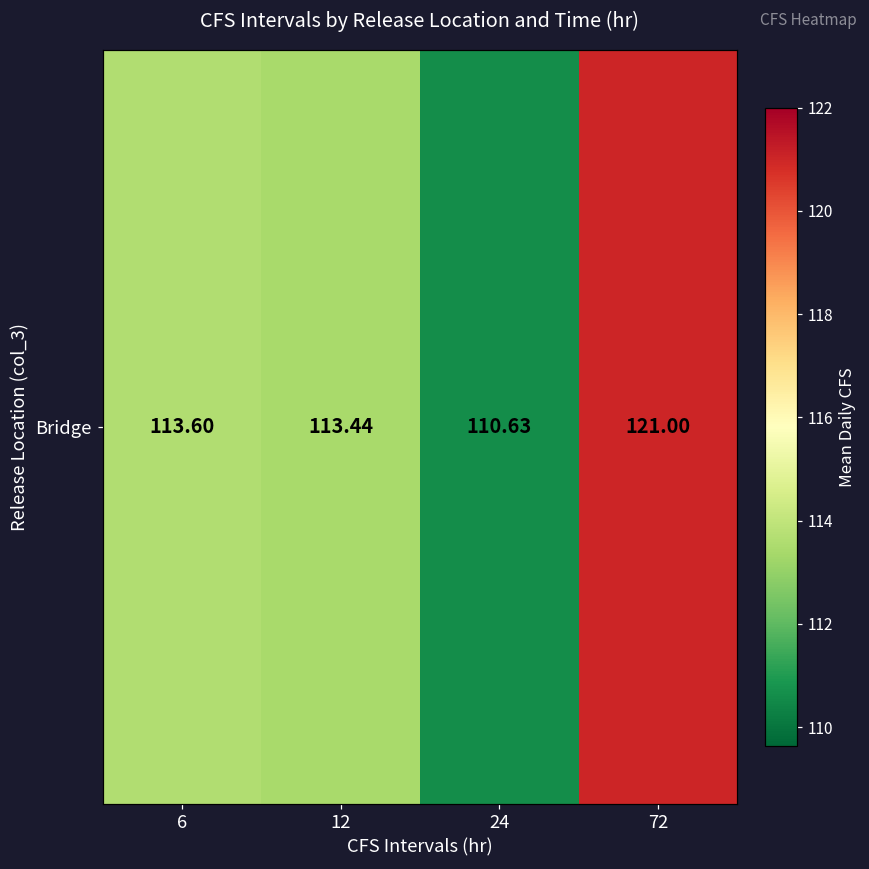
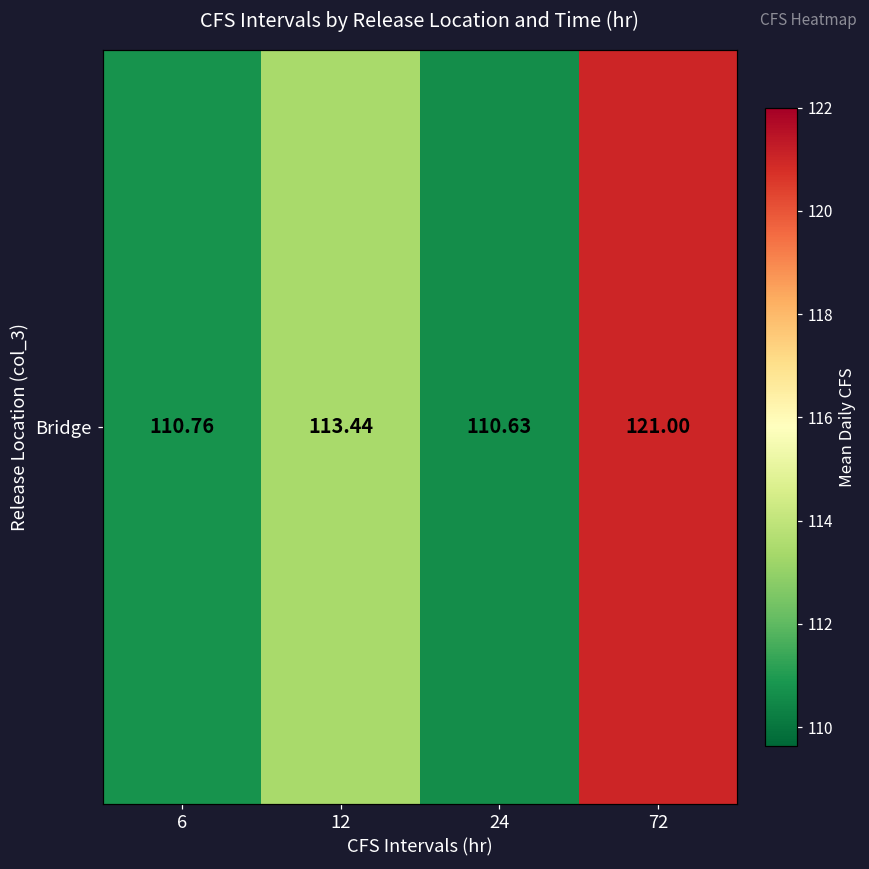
  {
    "Bridge": {
-     "6": 113.60,
+     "6": 110.76,
      "12": 113.44,
      "24": 110.63,
      "72": 121.00
    }
  }
